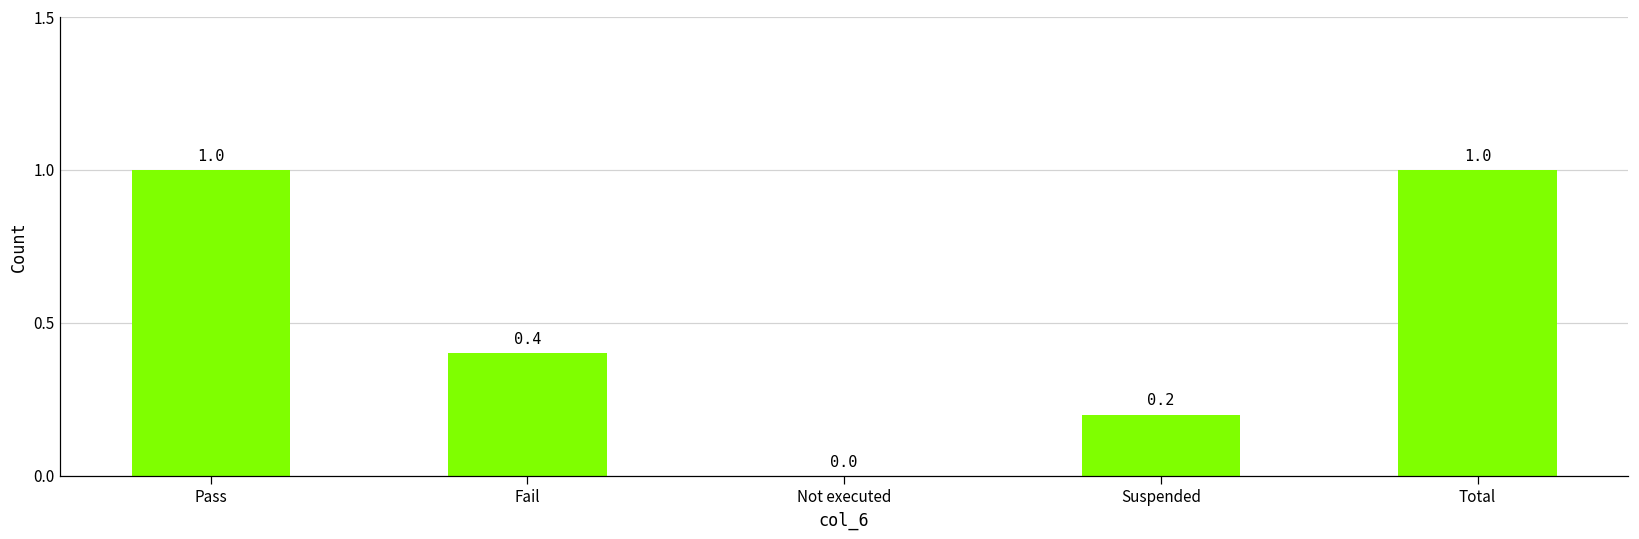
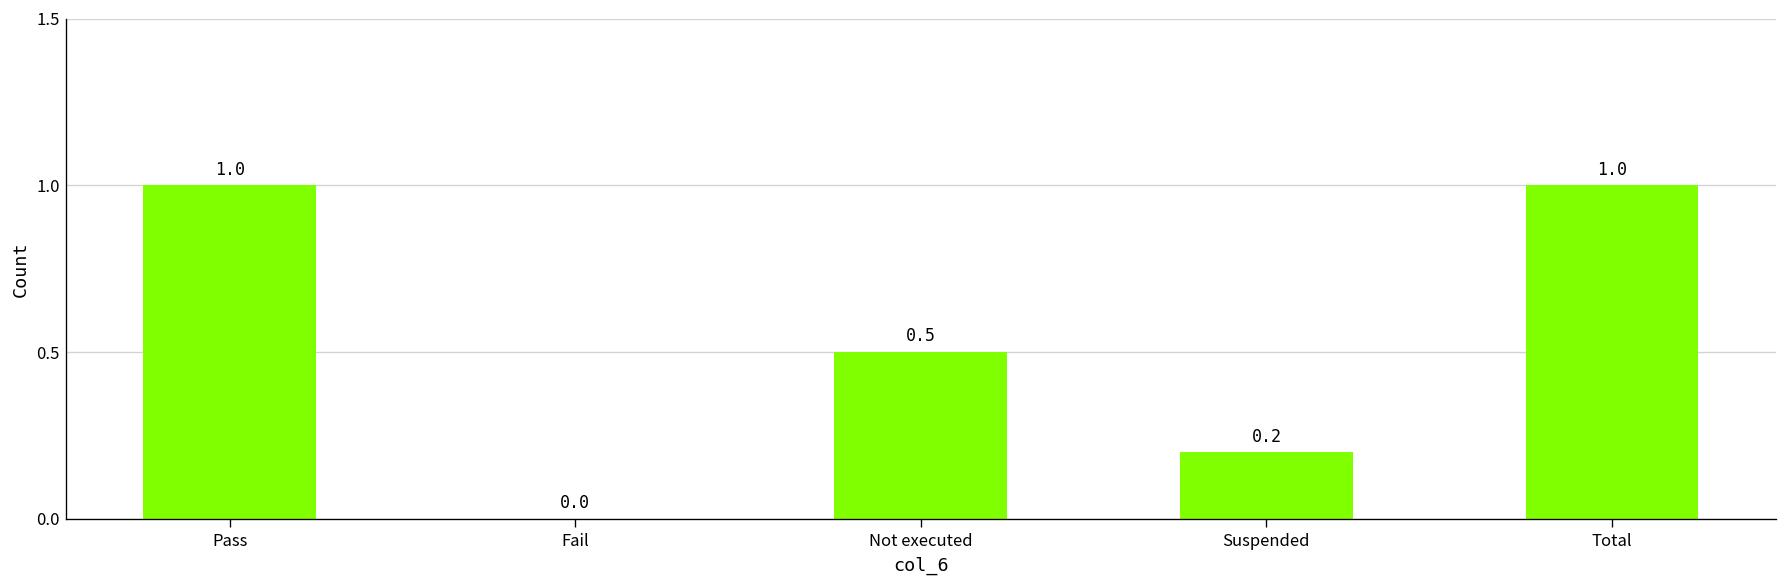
  {
    "Pass": 1.0,
-   "Fail": 0.4,
-   "Not executed": 0.0,
+   "Fail": 0.0,
+   "Not executed": 0.5,
    "Suspended": 0.2,
    "Total": 1.0
  }
